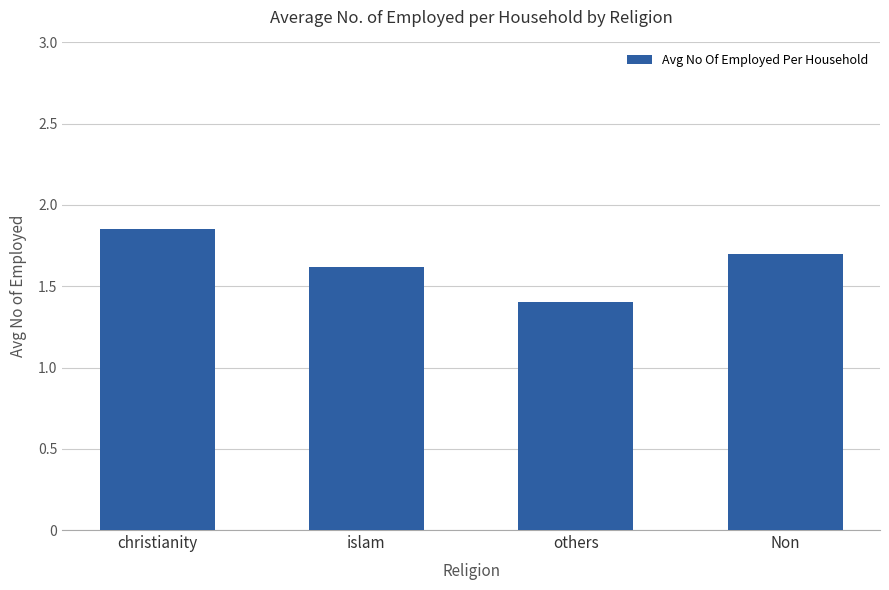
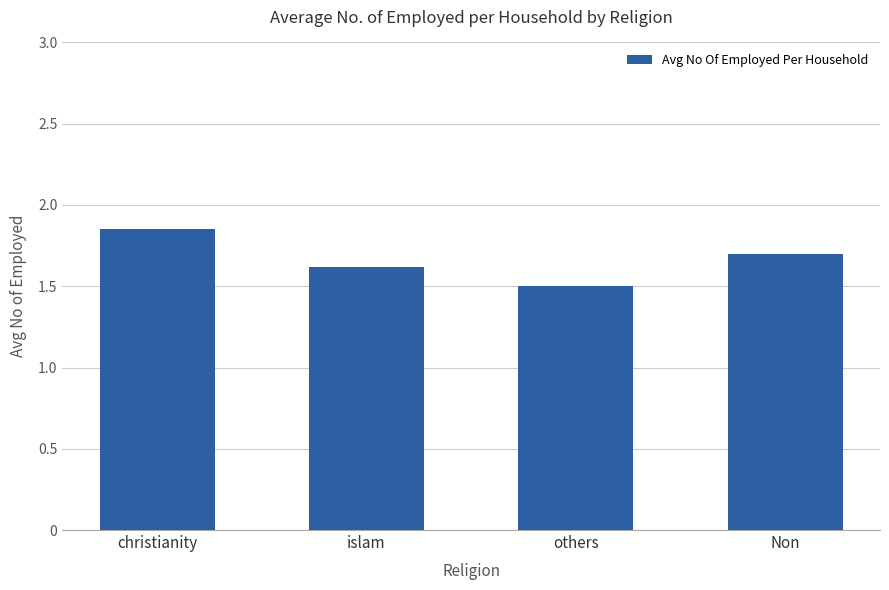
  {
    "christianity": 1.85,
    "islam": 1.62,
-   "others": 1.4,
+   "others": 1.5,
    "Non": 1.7
  }
